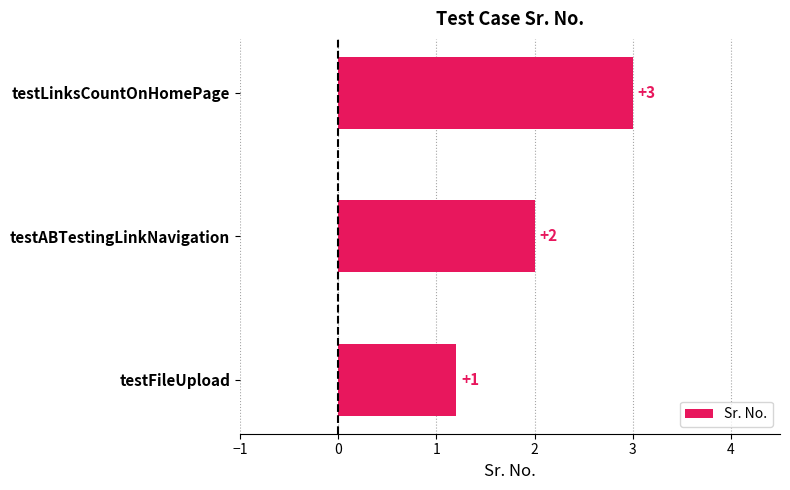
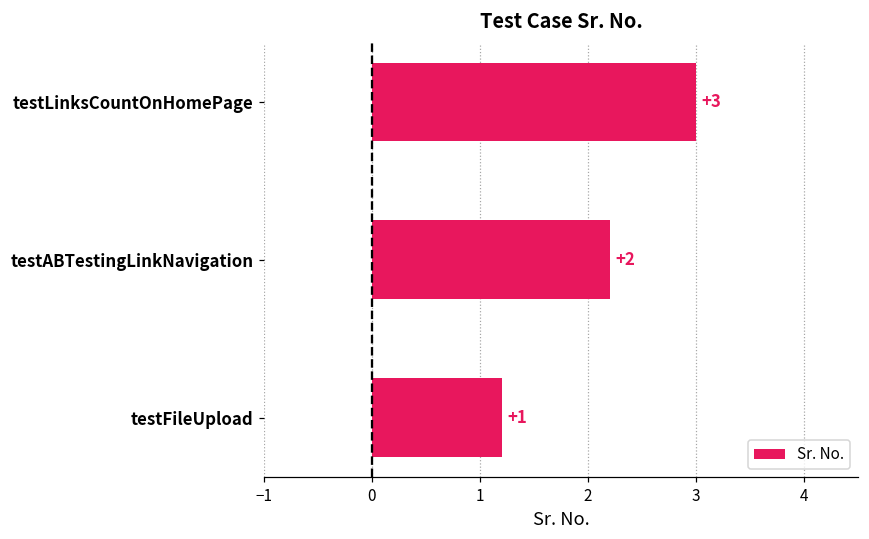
  {
-   "testABTestingLinkNavigation": 2.0
+   "testABTestingLinkNavigation": 2.2
  }
